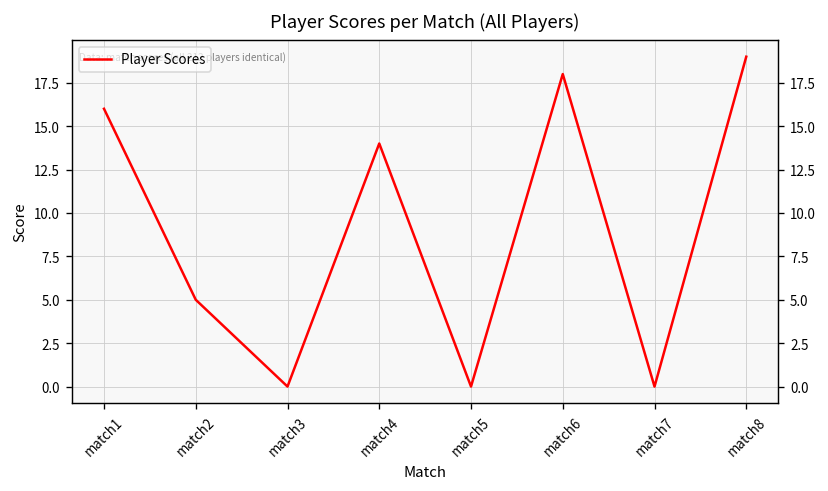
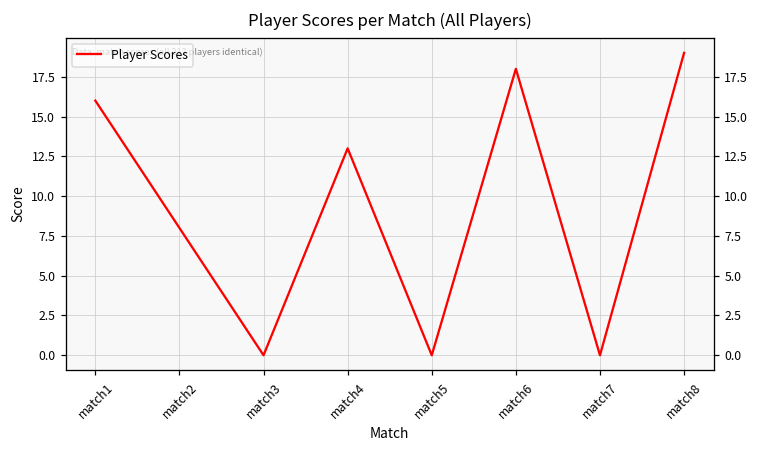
  {
    "match1": 16,
-   "match2": 5,
+   "match2": 8,
    "match3": 0,
-   "match4": 14,
+   "match4": 13,
    "match5": 0,
    "match6": 18,
    "match7": 0,
    "match8": 19
  }
